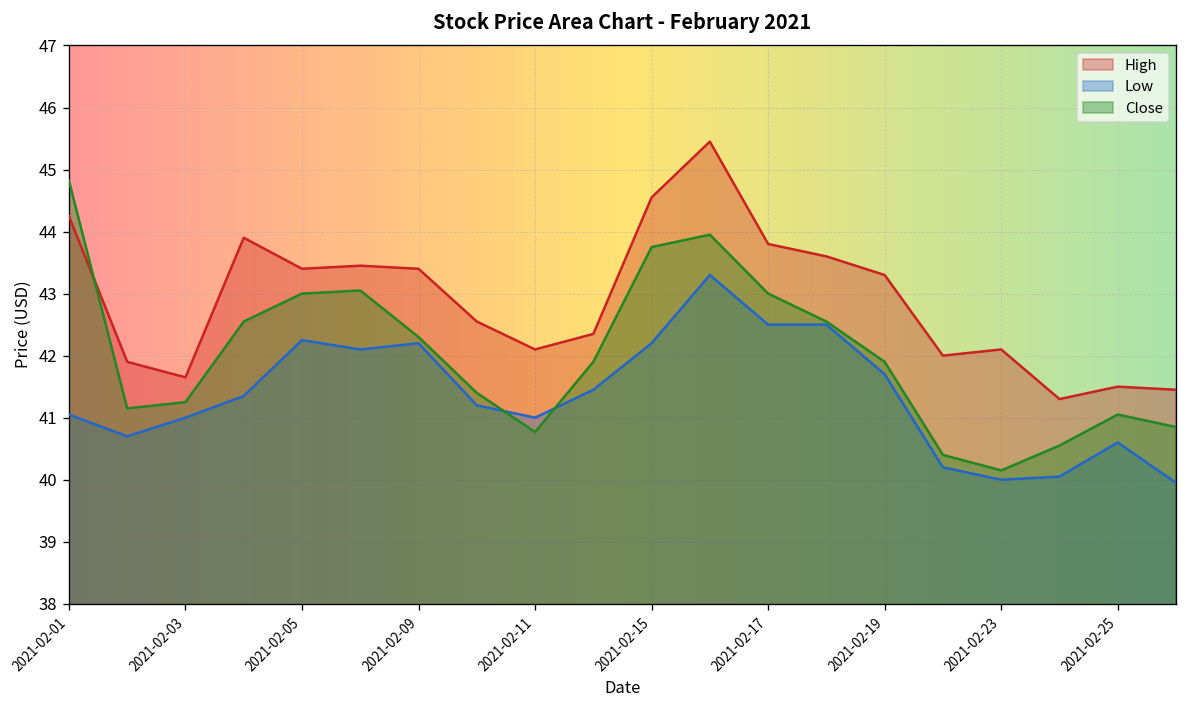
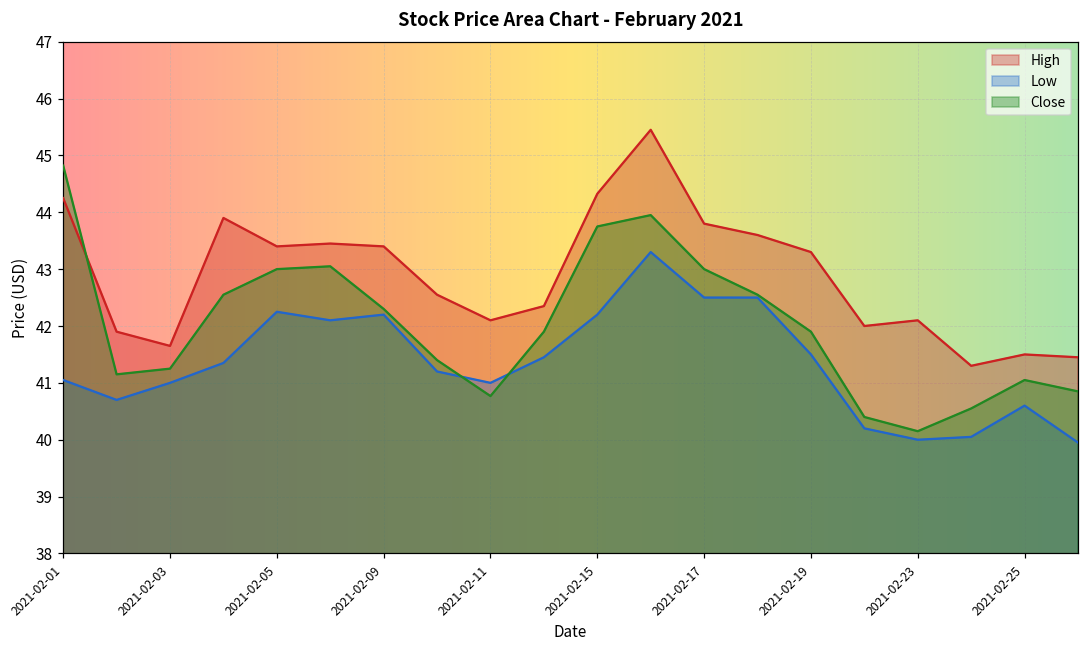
  {
    "High": {
      "2021-02-01": 44.2,
      "2021-02-03": 41.7,
      "2021-02-05": 43.4,
      "2021-02-09": 43.4,
      "2021-02-11": 42.1,
-     "2021-02-15": 44.5,
+     "2021-02-15": 44.3,
      "2021-02-17": 43.8,
      "2021-02-19": 43.3,
      "2021-02-23": 42.1,
      "2021-02-25": 41.5
    },
    "Low": {
      "2021-02-01": 41.0,
      "2021-02-03": 41.0,
      "2021-02-05": 42.3,
      "2021-02-09": 42.2,
      "2021-02-11": 41.0,
      "2021-02-15": 42.2,
      "2021-02-17": 42.5,
-     "2021-02-19": 41.7,
+     "2021-02-19": 41.5,
      "2021-02-23": 40.0,
      "2021-02-25": 40.6
    },
    "Close": {
      "2021-02-01": 44.8,
      "2021-02-03": 41.3,
      "2021-02-05": 43.0,
      "2021-02-09": 42.3,
      "2021-02-11": 40.8,
      "2021-02-15": 43.8,
      "2021-02-17": 43.0,
      "2021-02-19": 41.9,
      "2021-02-23": 40.2,
      "2021-02-25": 41.0
    }
  }
